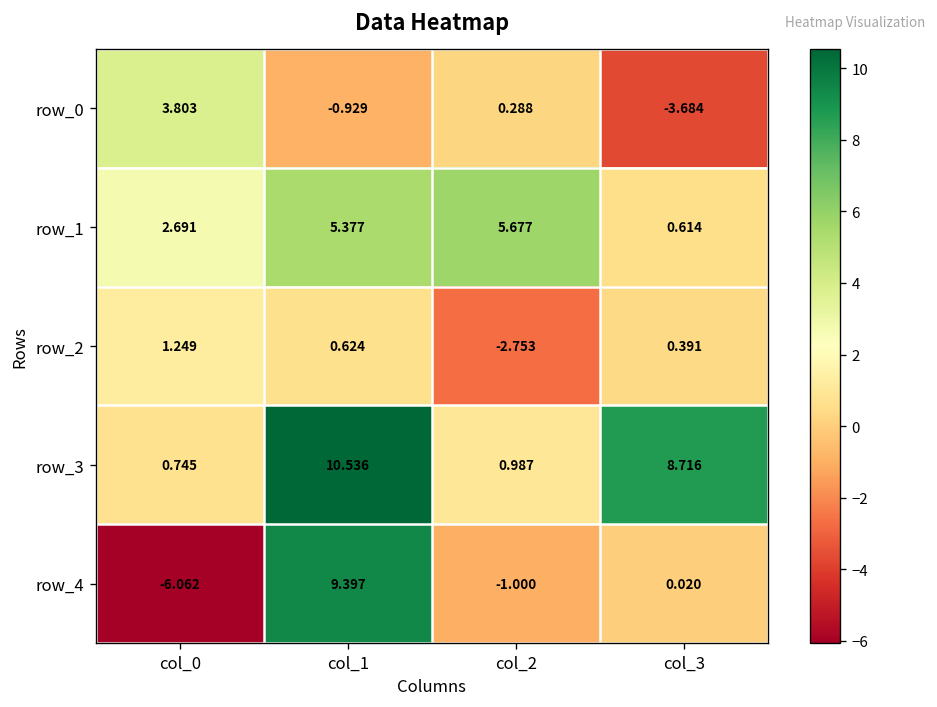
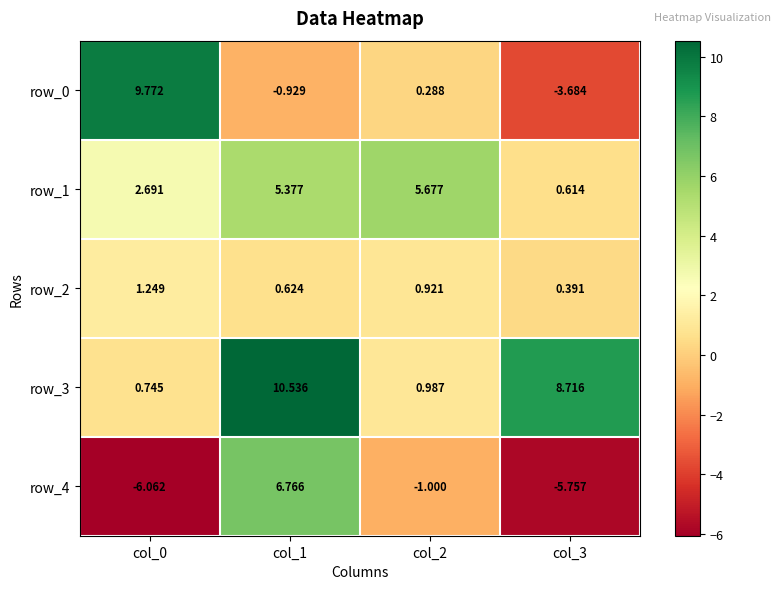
  {
    "row_0": {
-     "col_0": 3.803,
+     "col_0": 9.772,
      "col_1": -0.929,
      "col_2": 0.288,
      "col_3": -3.684
    },
    "row_1": {
      "col_0": 2.691,
      "col_1": 5.377,
      "col_2": 5.677,
      "col_3": 0.614
    },
    "row_2": {
      "col_0": 1.249,
      "col_1": 0.624,
-     "col_2": -2.753,
+     "col_2": 0.921,
      "col_3": 0.391
    },
    "row_3": {
      "col_0": 0.745,
      "col_1": 10.536,
      "col_2": 0.987,
      "col_3": 8.716
    },
    "row_4": {
      "col_0": -6.062,
-     "col_1": 9.397,
+     "col_1": 6.766,
      "col_2": -1.000,
-     "col_3": 0.020
+     "col_3": -5.757
    }
  }
